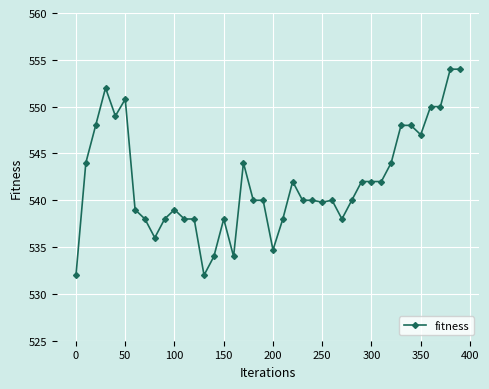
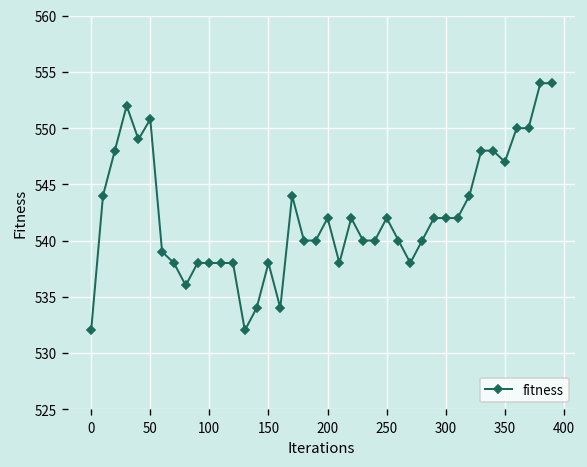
  {
    "0": 532,
    "50": 551,
-   "100": 539,
+   "100": 538,
    "150": 538,
-   "200": 535,
-   "250": 540,
+   "200": 542,
+   "250": 542,
    "300": 542,
    "350": 547
  }
